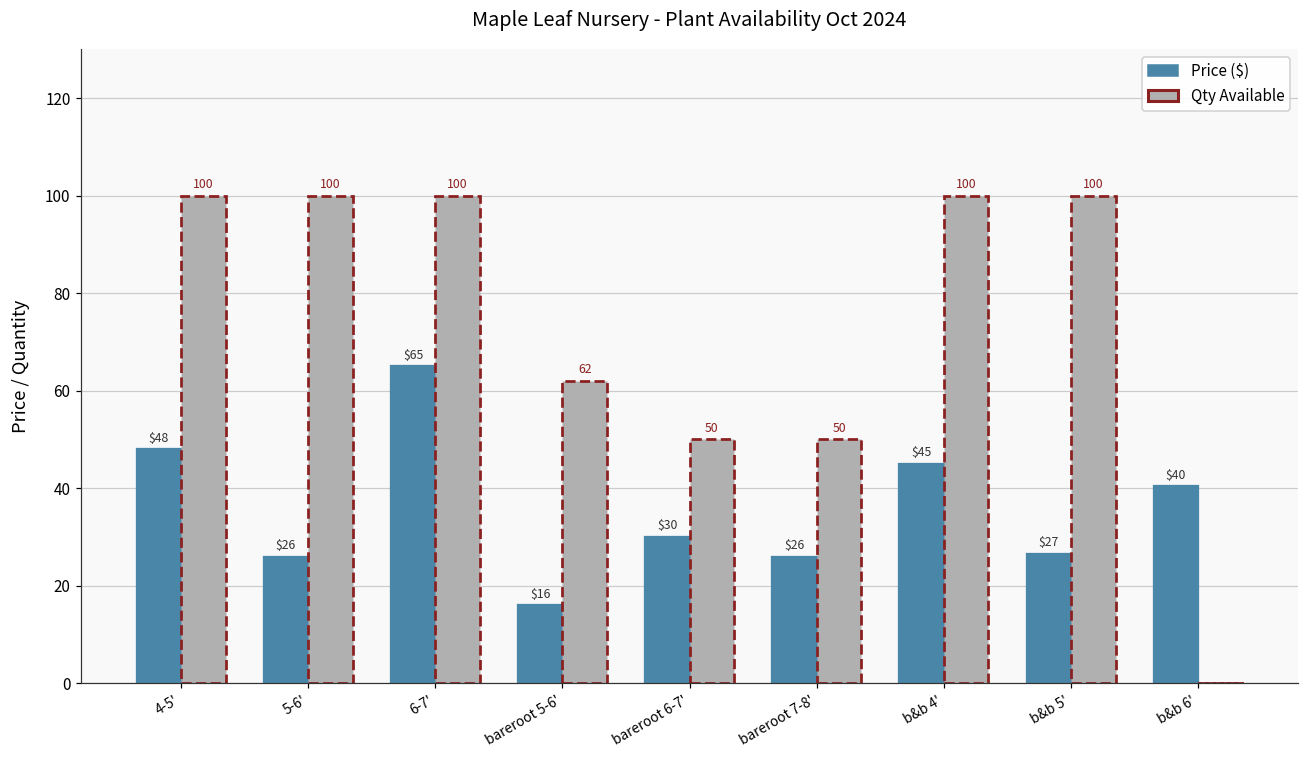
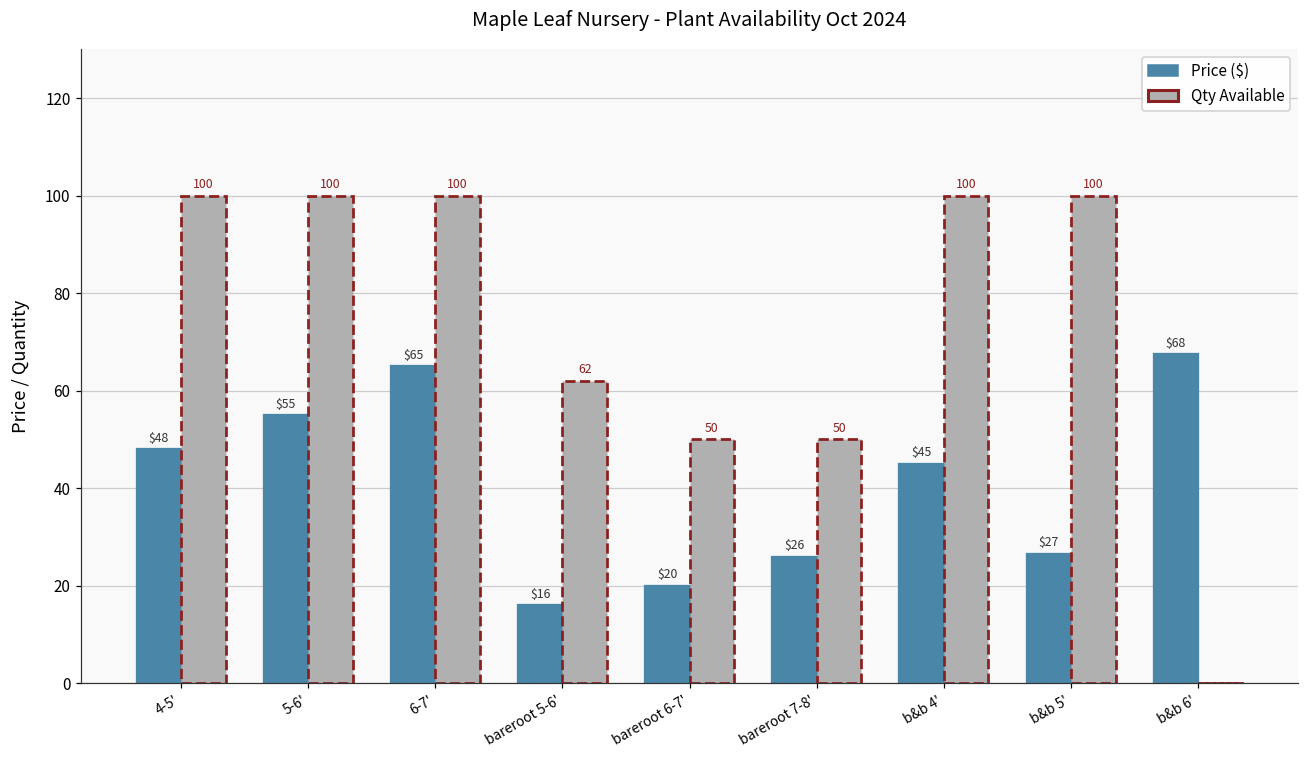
  {
    "Price ($)": {
      "4-5'": "$48",
-     "5-6'": "$26",
+     "5-6'": "$55",
      "6-7'": "$65",
      "bareroot 5-6'": "$16",
-     "bareroot 6-7'": "$30",
+     "bareroot 6-7'": "$20",
      "bareroot 7-8'": "$26",
      "b&b 4'": "$45",
      "b&b 5'": "$27",
-     "b&b 6'": "$40"
+     "b&b 6'": "$68"
    },
    "Qty Available": {
      "4-5'": "100",
      "5-6'": "100",
      "6-7'": "100",
      "bareroot 5-6'": "62",
      "bareroot 6-7'": "50",
      "bareroot 7-8'": "50",
      "b&b 4'": "100",
      "b&b 5'": "100"
    }
  }
